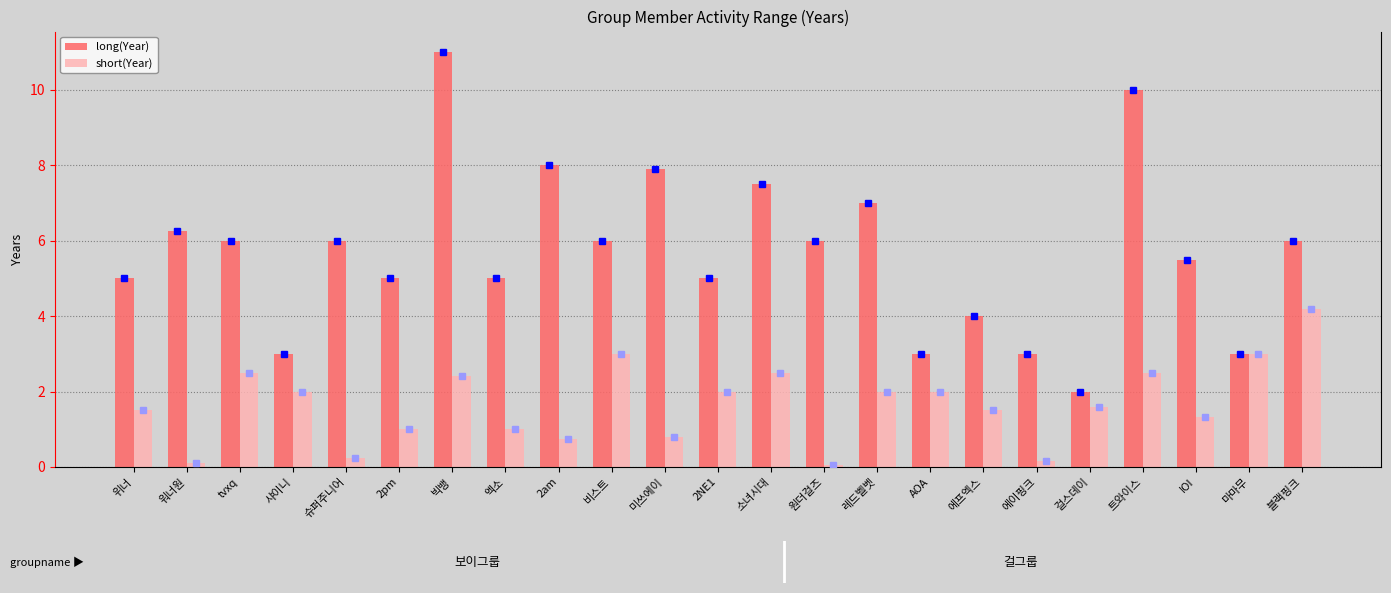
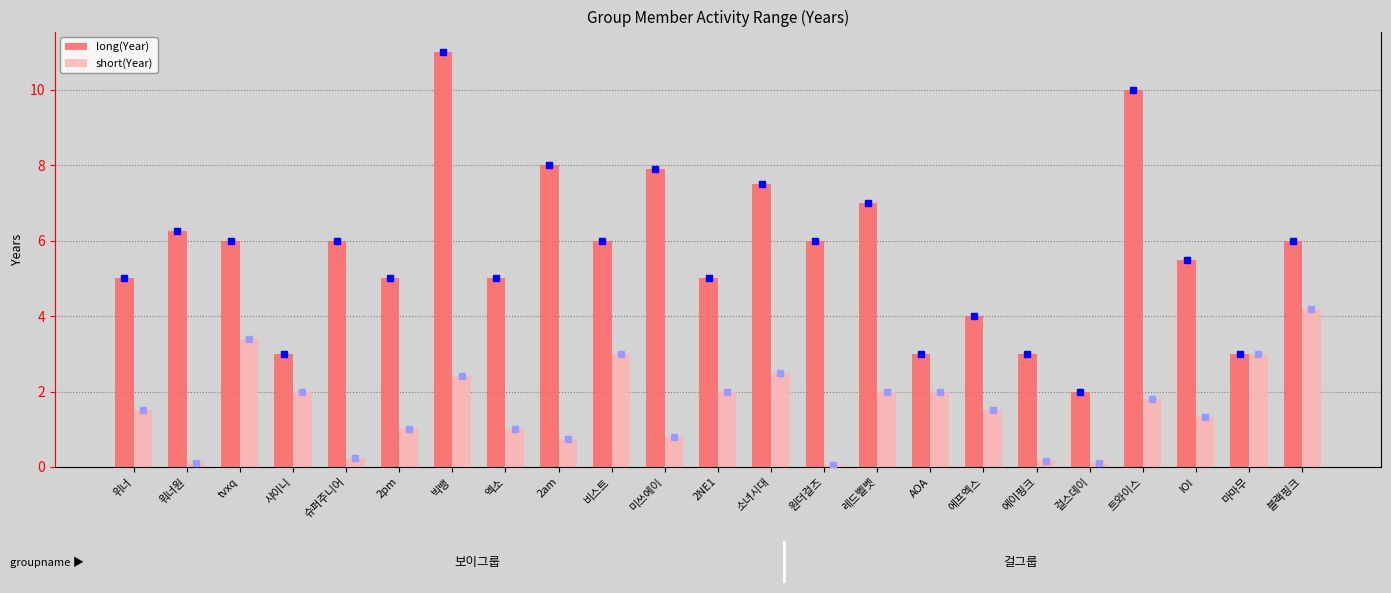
  {
    "long(Year)": {
      "위너": 5.0,
      "워너원": 6.3,
      "tvxq": 6.0,
      "샤이니": 3.0,
      "슈퍼주니어": 6.0,
      "2pm": 5.0,
      "빅뱅": 11.0,
      "엑소": 5.0,
      "2am": 8.0,
      "비스트": 6.0,
      "미쓰에이": 7.9,
      "2NE1": 5.0,
      "소녀시대": 7.5,
      "원더걸즈": 6.0,
      "레드벨벳": 7.0,
      "AOA": 3.0,
      "에프엑스": 4.0,
      "에이핑크": 3.0,
      "걸스데이": 2.0,
      "트와이스": 10.0,
      "IOI": 5.5,
      "마마무": 3.0,
      "블랙핑크": 6.0
    },
    "short(Year)": {
      "위너": 1.5,
      "워너원": 0.1,
-     "tvxq": 2.5,
+     "tvxq": 3.4,
      "샤이니": 2.0,
      "슈퍼주니어": 0.3,
      "2pm": 1.0,
      "빅뱅": 2.4,
      "엑소": 1.0,
      "2am": 0.8,
      "비스트": 3.0,
      "미쓰에이": 0.8,
      "2NE1": 2.0,
      "소녀시대": 2.5,
      "레드벨벳": 2.0,
      "AOA": 2.0,
      "에프엑스": 1.5,
      "에이핑크": 0.2,
-     "걸스데이": 1.6,
-     "트와이스": 2.5,
+     "걸스데이": 0.1,
+     "트와이스": 1.8,
      "IOI": 1.3,
      "마마무": 3.0,
      "블랙핑크": 4.2
    }
  }
